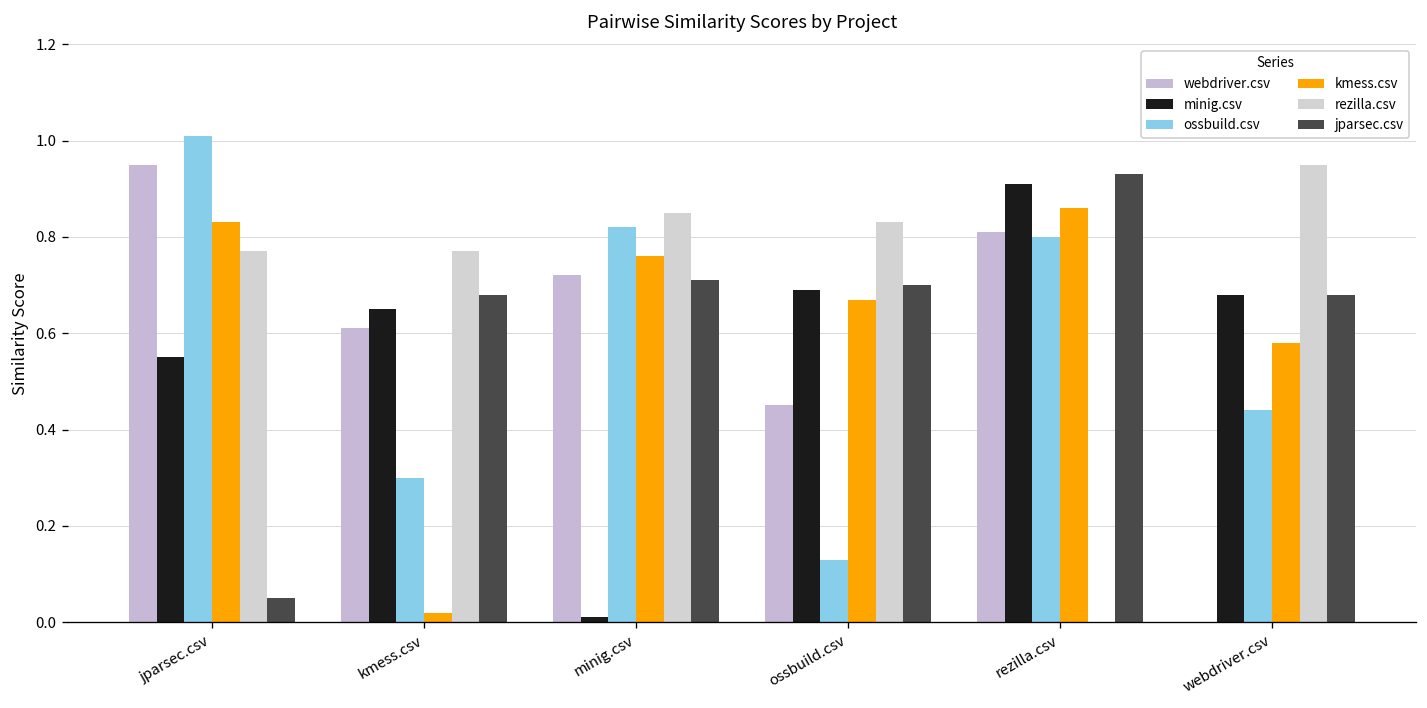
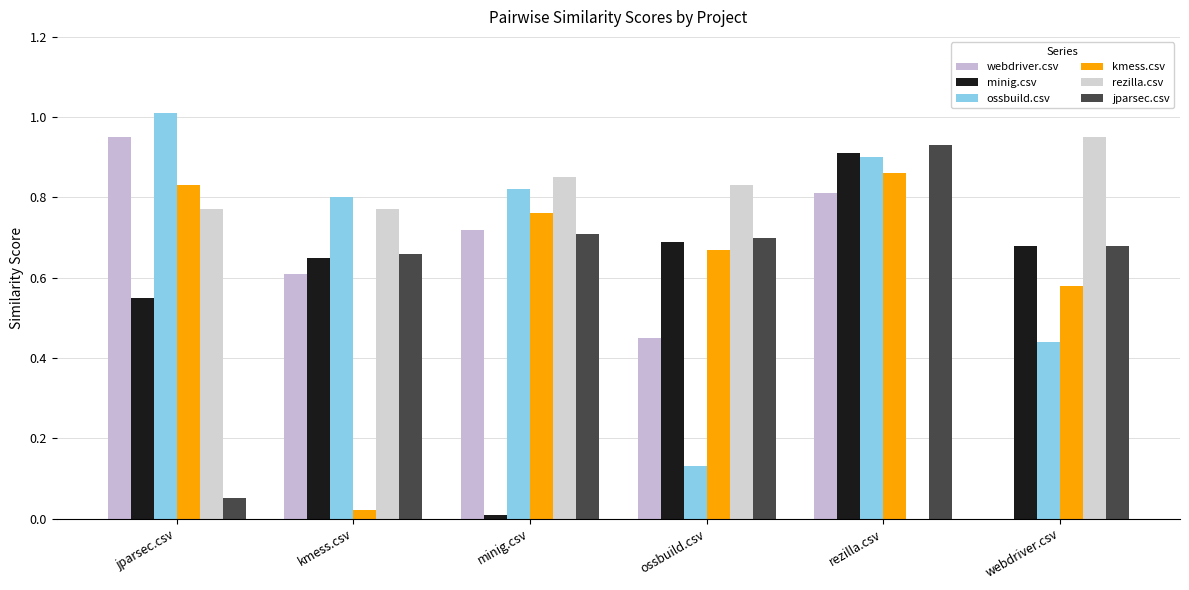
  {
    "minig.csv": {
      "jparsec.csv": 0.55,
      "kmess.csv": 0.65,
      "minig.csv": 0.01,
      "ossbuild.csv": 0.69,
      "rezilla.csv": 0.91,
      "webdriver.csv": 0.68
    },
    "ossbuild.csv": {
      "jparsec.csv": 1.01,
-     "kmess.csv": 0.3,
+     "kmess.csv": 0.8,
      "minig.csv": 0.82,
      "ossbuild.csv": 0.13,
-     "rezilla.csv": 0.8,
+     "rezilla.csv": 0.9,
      "webdriver.csv": 0.44
    },
    "kmess.csv": {
      "jparsec.csv": 0.83,
      "kmess.csv": 0.02,
      "minig.csv": 0.76,
      "ossbuild.csv": 0.67,
      "rezilla.csv": 0.86,
      "webdriver.csv": 0.58
    },
    "jparsec.csv": {
      "jparsec.csv": 0.05,
-     "kmess.csv": 0.68,
+     "kmess.csv": 0.66,
      "minig.csv": 0.71,
      "ossbuild.csv": 0.70,
      "rezilla.csv": 0.93,
      "webdriver.csv": 0.68
    }
  }
